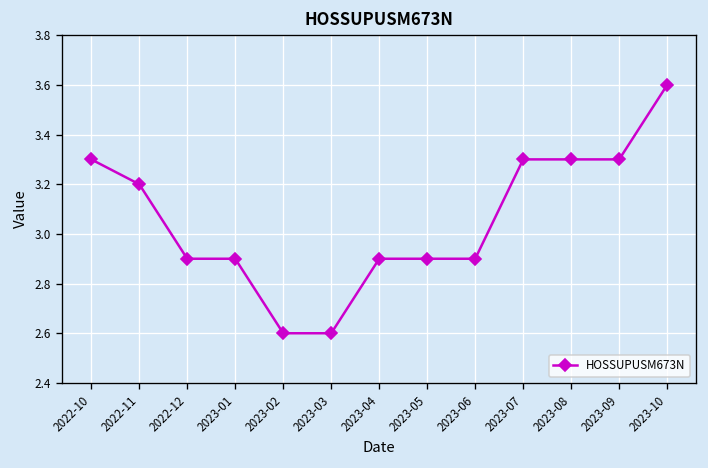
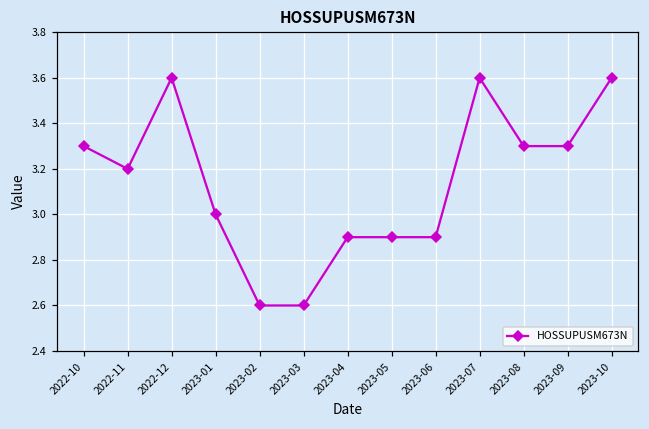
  {
    "2022-10": 3.3,
    "2022-11": 3.2,
-   "2022-12": 2.9,
-   "2023-01": 2.9,
+   "2022-12": 3.6,
+   "2023-01": 3.0,
    "2023-02": 2.6,
    "2023-03": 2.6,
    "2023-04": 2.9,
    "2023-05": 2.9,
    "2023-06": 2.9,
-   "2023-07": 3.3,
+   "2023-07": 3.6,
    "2023-08": 3.3,
    "2023-09": 3.3,
    "2023-10": 3.6
  }
